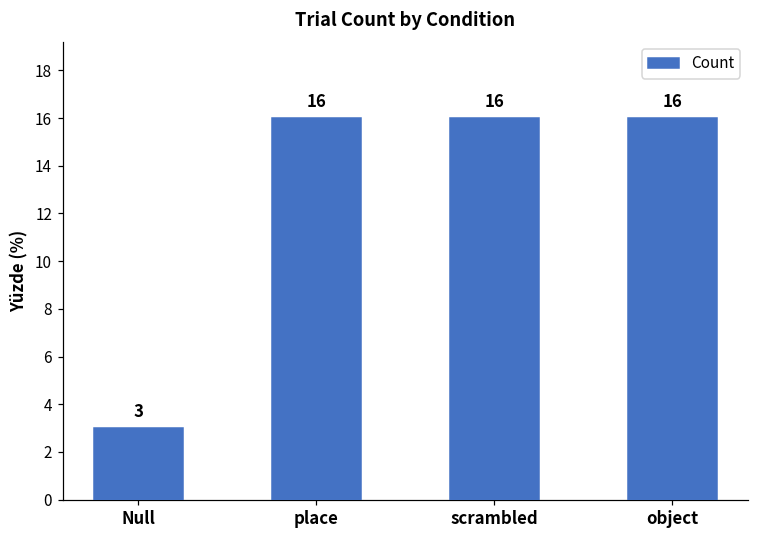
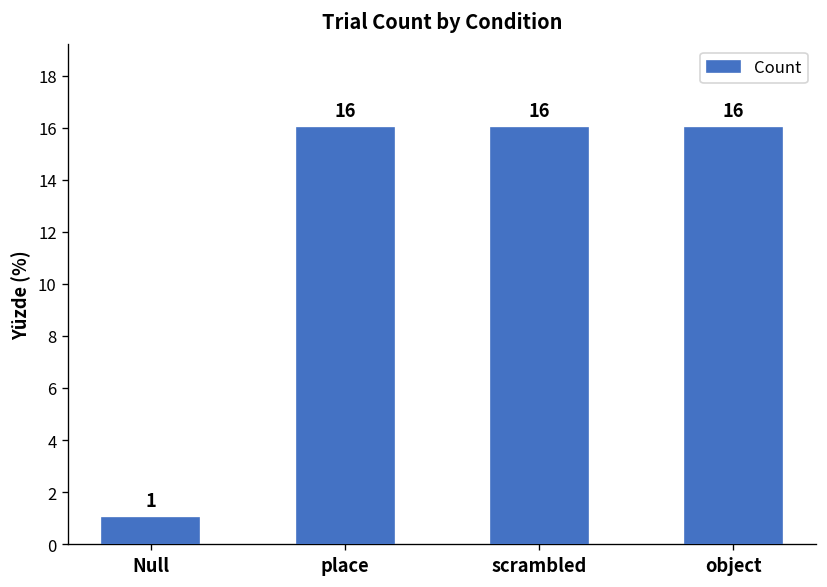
  {
-   "Null": 3,
+   "Null": 1,
    "place": 16,
    "scrambled": 16,
    "object": 16
  }
